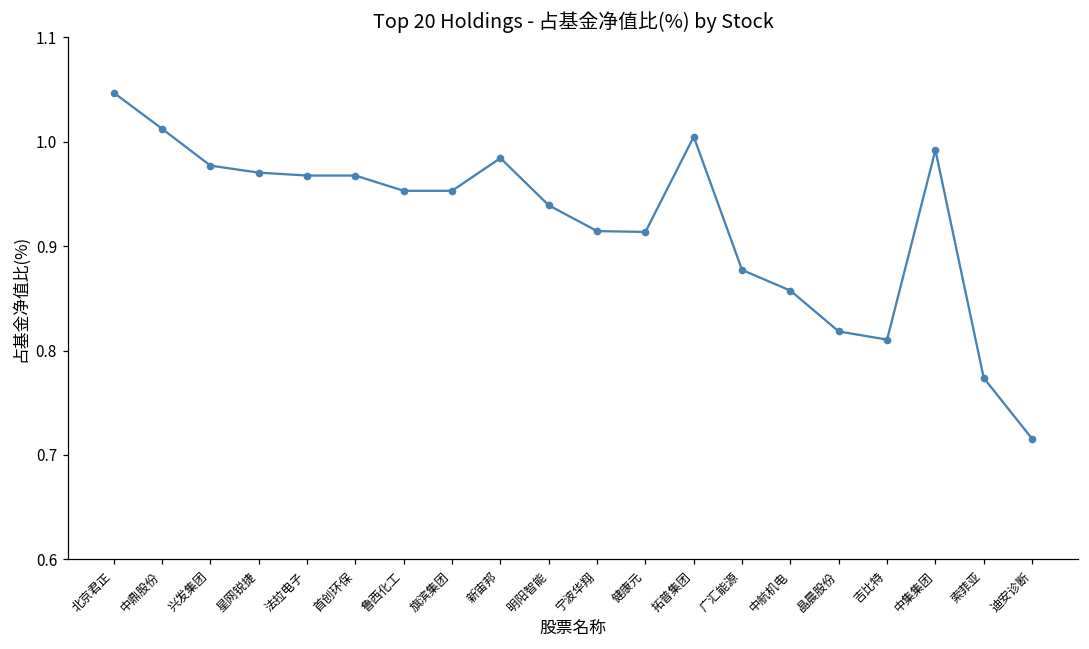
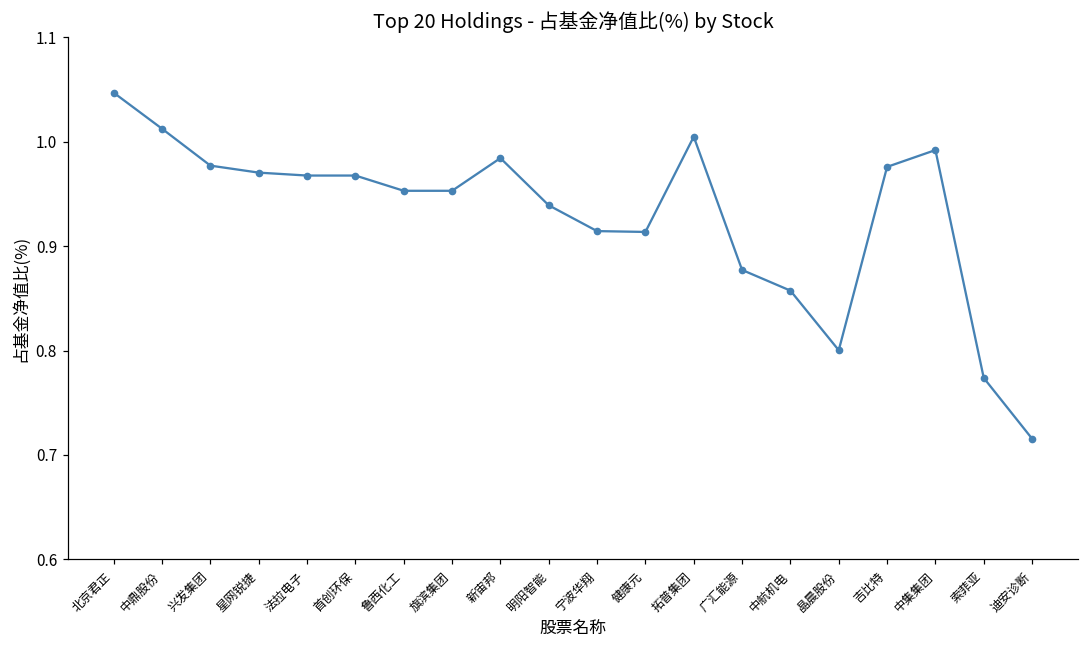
  {
    "北京君正": 1.05,
    "中鼎股份": 1.01,
    "兴发集团": 0.98,
    "星网锐捷": 0.97,
    "法拉电子": 0.97,
    "首创环保": 0.97,
    "鲁西化工": 0.95,
    "旗滨集团": 0.95,
    "新宙邦": 0.98,
    "明阳智能": 0.94,
    "宁波华翔": 0.91,
    "健康元": 0.91,
    "拓普集团": 1.00,
    "广汇能源": 0.88,
    "中航机电": 0.86,
-   "晶晨股份": 0.82,
-   "吉比特": 0.81,
+   "晶晨股份": 0.80,
+   "吉比特": 0.98,
    "中集集团": 0.99,
    "索菲亚": 0.77,
    "迪安诊断": 0.72
  }
